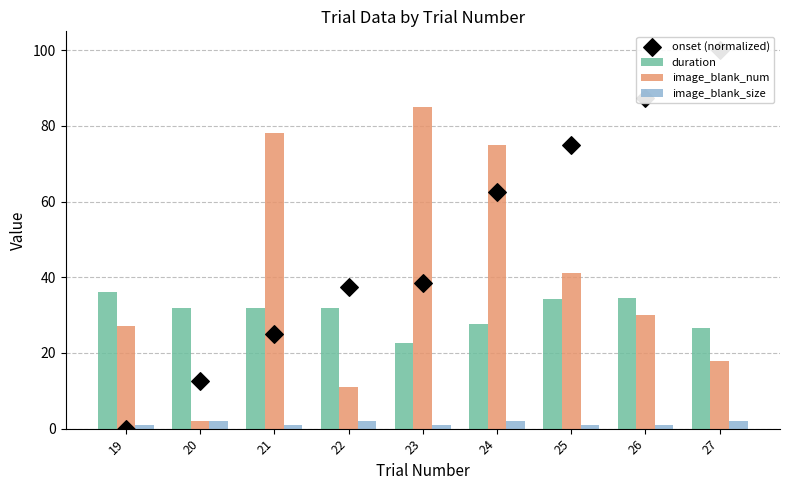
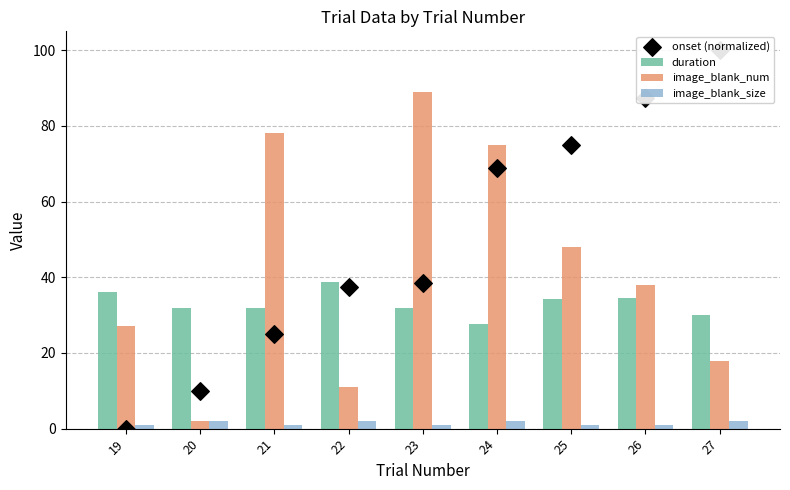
  {
    "duration": {
      "19": 36,
      "20": 32,
      "21": 32,
-     "22": 32,
-     "23": 23,
+     "22": 39,
+     "23": 32,
      "24": 28,
      "25": 34,
      "26": 35,
-     "27": 27
+     "27": 30
    },
    "onset (normalized)": {
-     "20": 13,
-     "24": 62
+     "20": 10,
+     "24": 69
    },
    "image_blank_num": {
      "19": 27,
      "20": 2,
      "21": 78,
      "22": 11,
-     "23": 85,
+     "23": 89,
      "24": 75,
-     "25": 41,
-     "26": 30,
+     "25": 48,
+     "26": 38,
      "27": 18
    },
    "image_blank_size": {
      "19": 1,
      "20": 2,
      "21": 1,
      "22": 2,
      "23": 1,
      "24": 2,
      "25": 1,
      "26": 1,
      "27": 2
    }
  }
